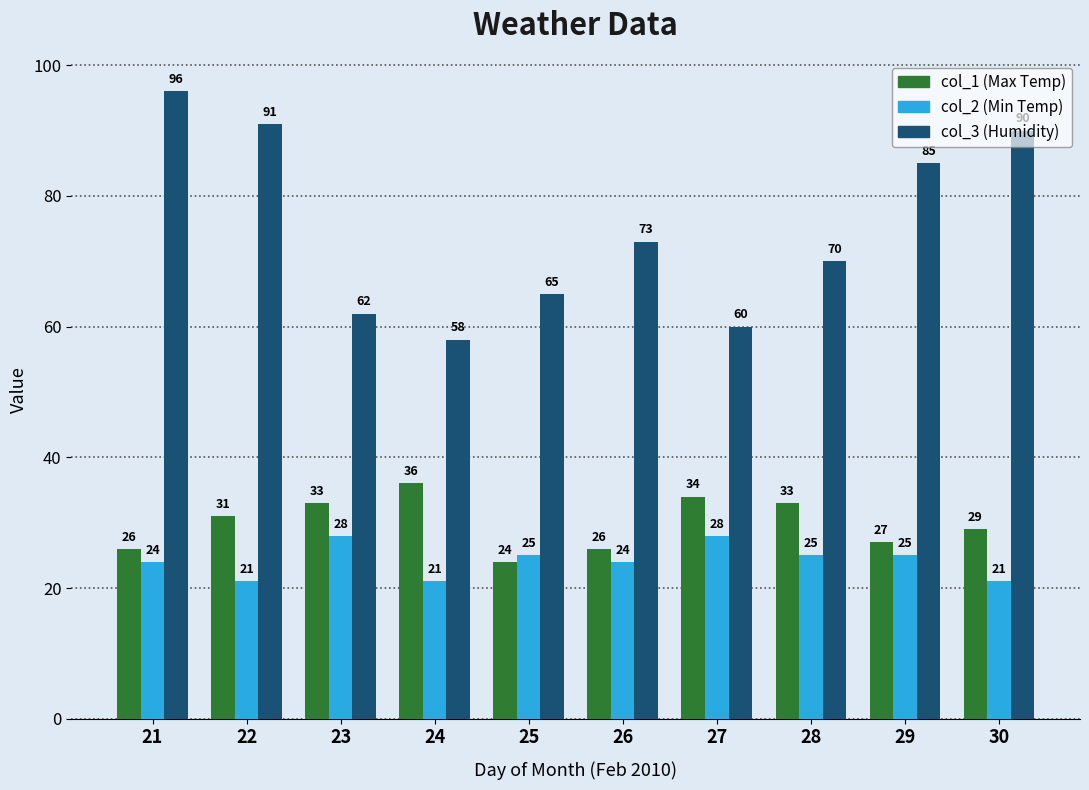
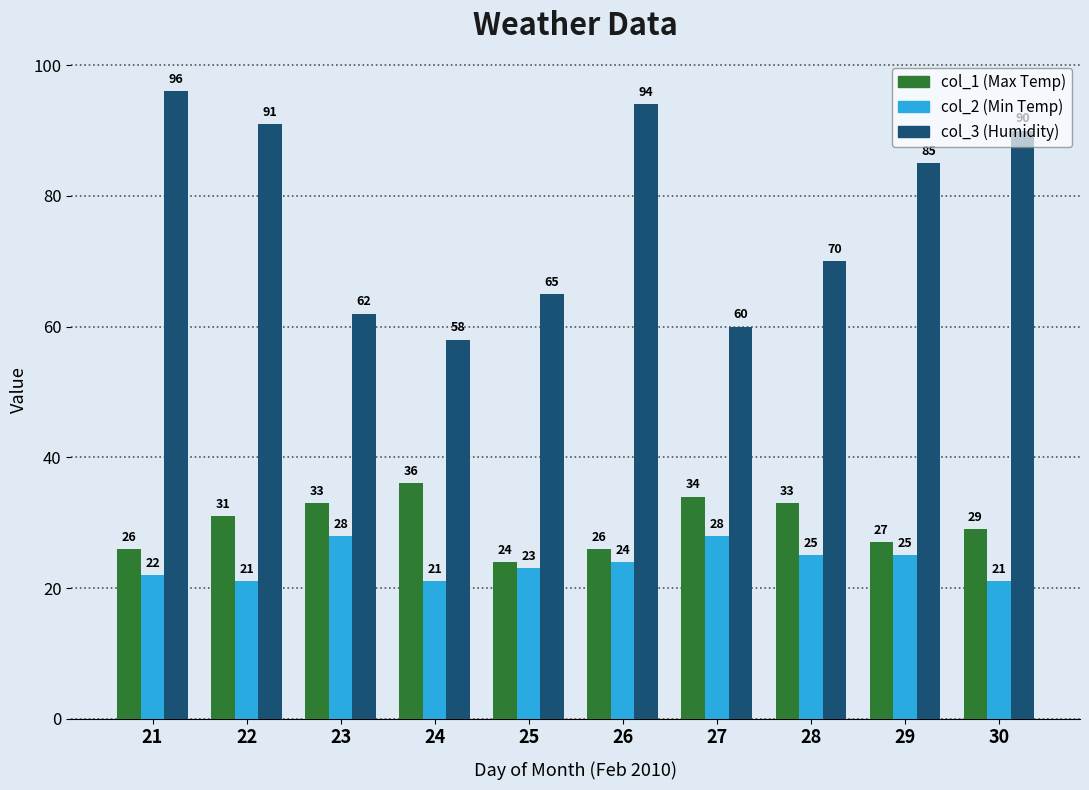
  {
    "col_1 (Max Temp)": {
      "21": 26,
      "22": 31,
      "23": 33,
      "24": 36,
      "25": 24,
      "26": 26,
      "27": 34,
      "28": 33,
      "29": 27,
      "30": 29
    },
    "col_2 (Min Temp)": {
-     "21": 24,
+     "21": 22,
      "22": 21,
      "23": 28,
      "24": 21,
-     "25": 25,
+     "25": 23,
      "26": 24,
      "27": 28,
      "28": 25,
      "29": 25,
      "30": 21
    },
    "col_3 (Humidity)": {
      "21": 96,
      "22": 91,
      "23": 62,
      "24": 58,
      "25": 65,
-     "26": 73,
+     "26": 94,
      "27": 60,
      "28": 70
    }
  }
